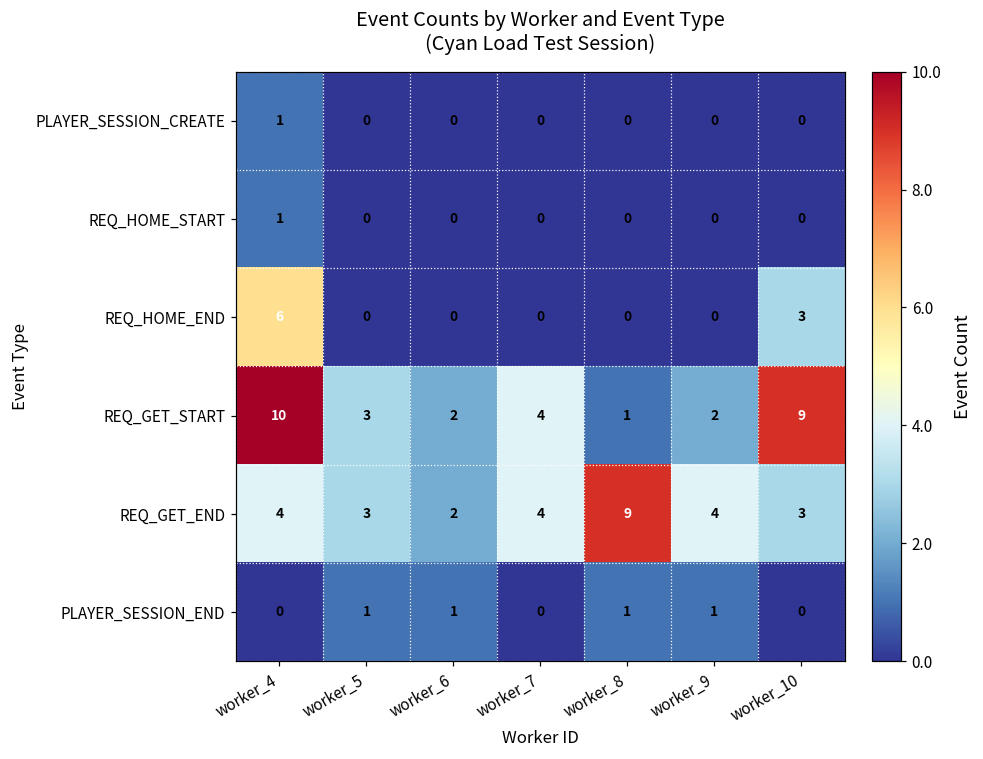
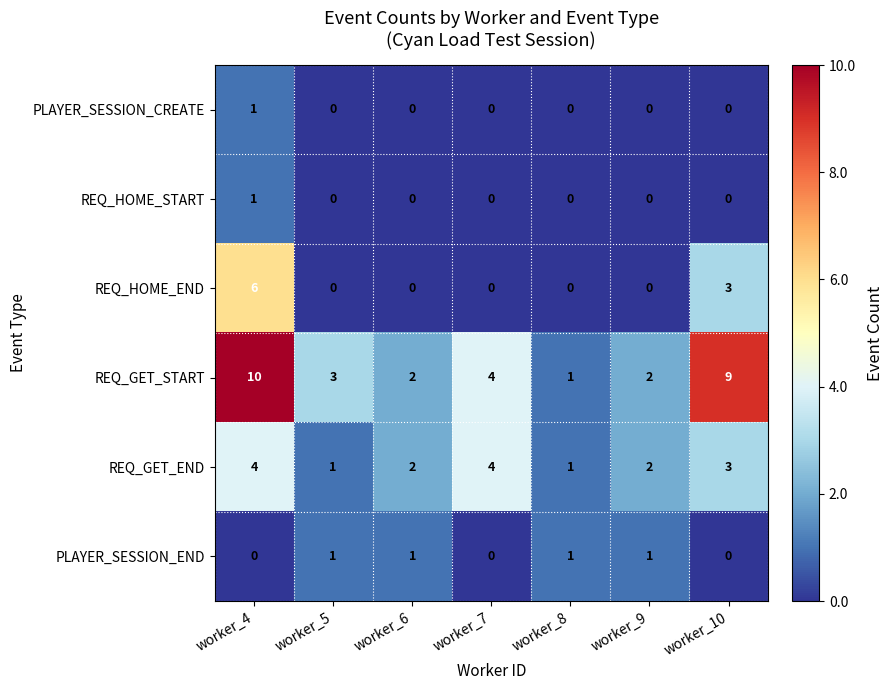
  {
    "PLAYER_SESSION_CREATE": {
      "worker_4": 1,
      "worker_5": 0,
      "worker_6": 0,
      "worker_7": 0,
      "worker_8": 0,
      "worker_9": 0,
      "worker_10": 0
    },
    "REQ_HOME_START": {
      "worker_4": 1,
      "worker_5": 0,
      "worker_6": 0,
      "worker_7": 0,
      "worker_8": 0,
      "worker_9": 0,
      "worker_10": 0
    },
    "REQ_HOME_END": {
      "worker_4": 6,
      "worker_5": 0,
      "worker_6": 0,
      "worker_7": 0,
      "worker_8": 0,
      "worker_9": 0,
      "worker_10": 3
    },
    "REQ_GET_START": {
      "worker_4": 10,
      "worker_5": 3,
      "worker_6": 2,
      "worker_7": 4,
      "worker_8": 1,
      "worker_9": 2,
      "worker_10": 9
    },
    "REQ_GET_END": {
      "worker_4": 4,
-     "worker_5": 3,
+     "worker_5": 1,
      "worker_6": 2,
      "worker_7": 4,
-     "worker_8": 9,
-     "worker_9": 4,
+     "worker_8": 1,
+     "worker_9": 2,
      "worker_10": 3
    },
    "PLAYER_SESSION_END": {
      "worker_4": 0,
      "worker_5": 1,
      "worker_6": 1,
      "worker_7": 0,
      "worker_8": 1,
      "worker_9": 1,
      "worker_10": 0
    }
  }
